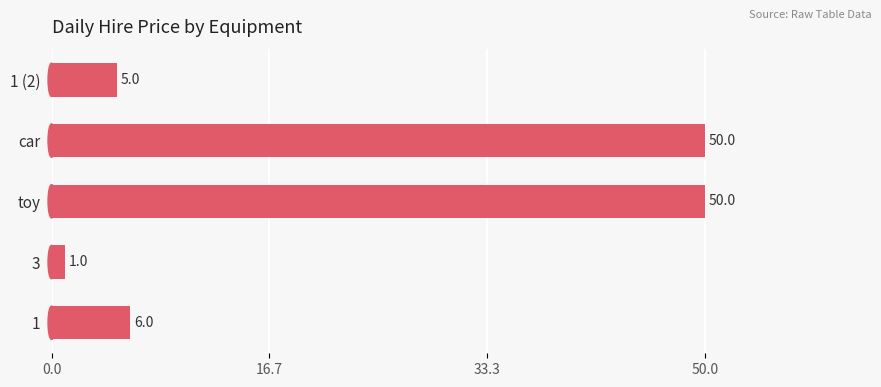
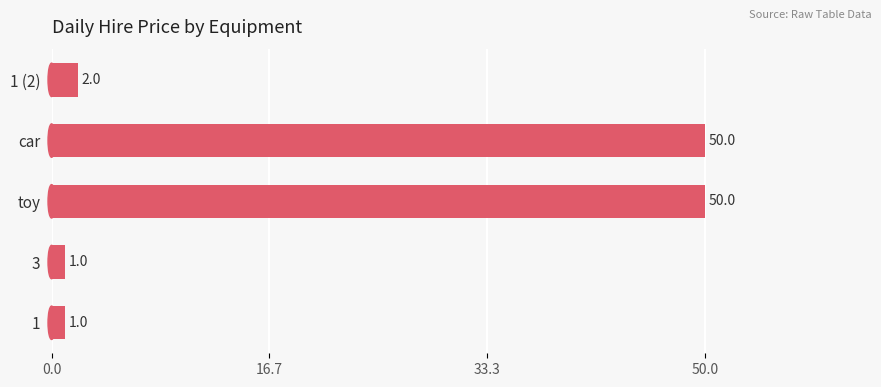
  {
-   "1 (2)": 5.0,
+   "1 (2)": 2.0,
    "car": 50.0,
    "toy": 50.0,
    "3": 1.0,
-   "1": 6.0
+   "1": 1.0
  }
